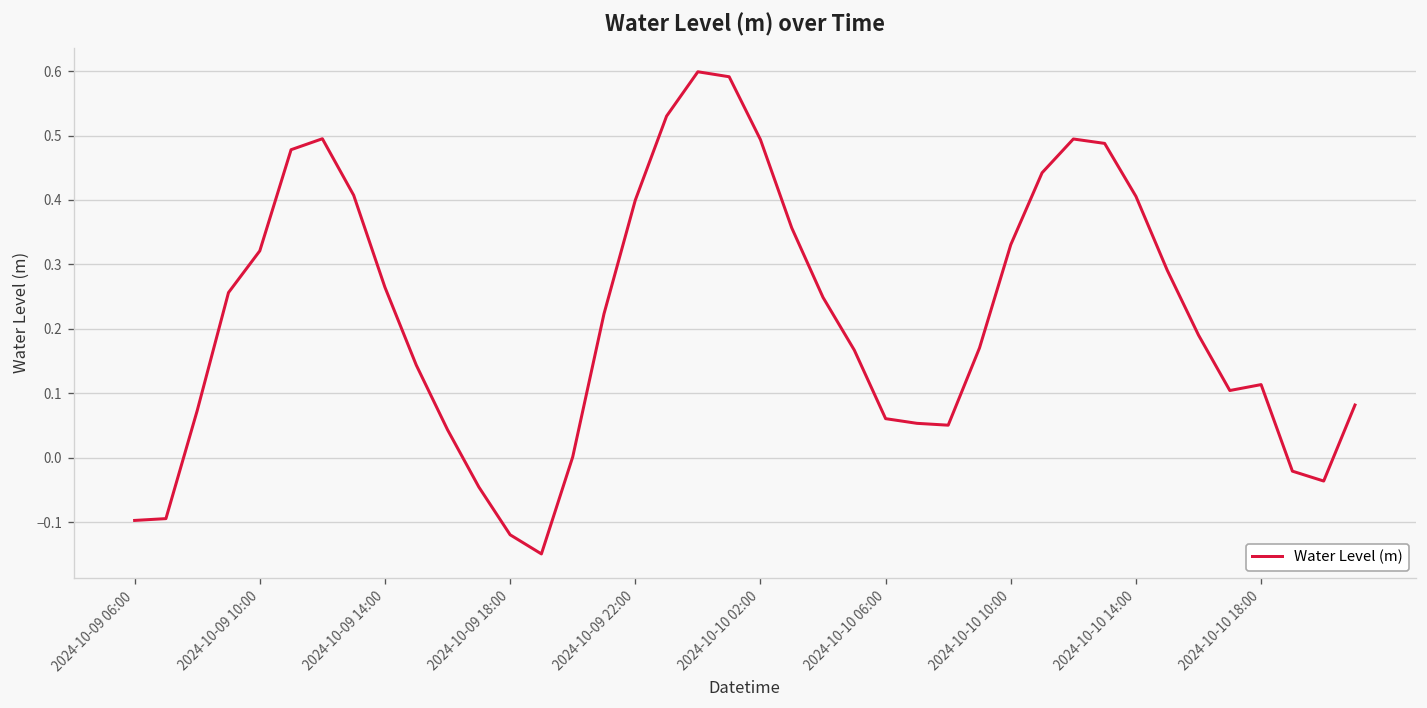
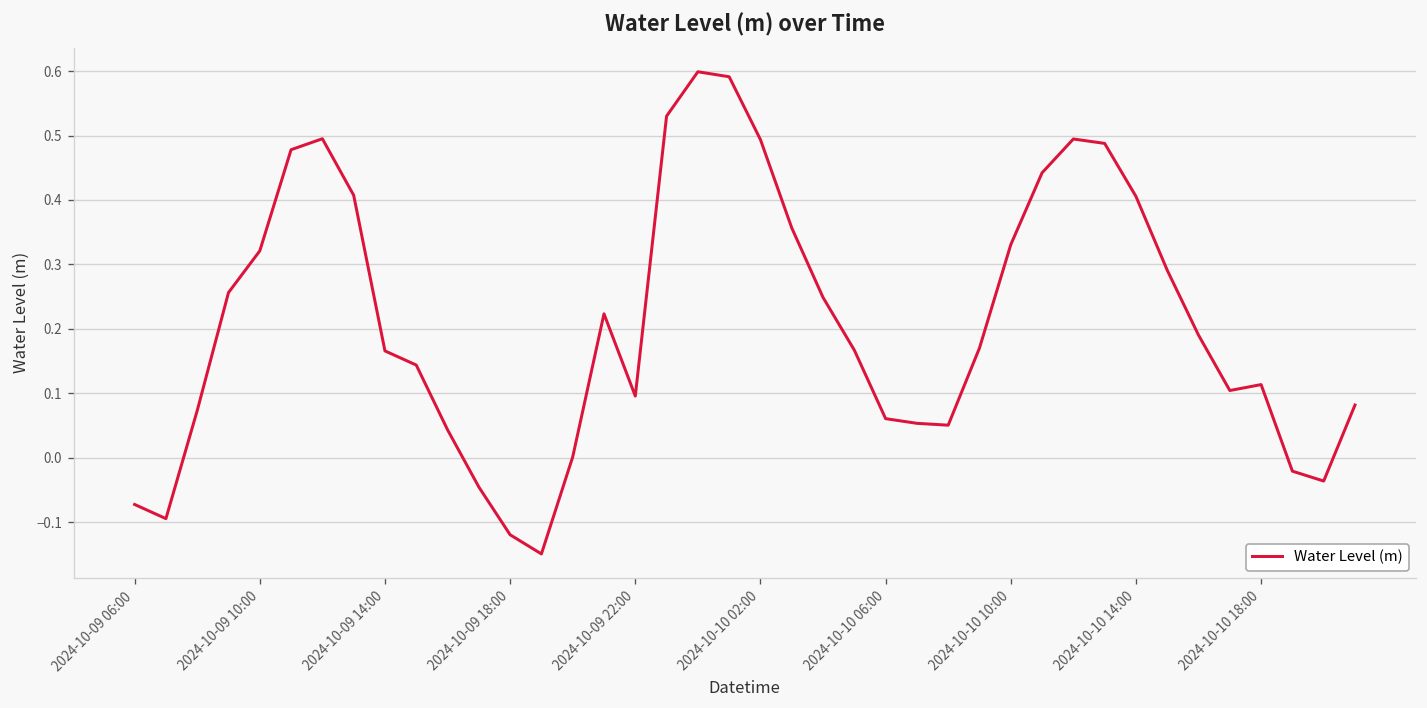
  {
-   "2024-10-09 06:00": -0.10,
+   "2024-10-09 06:00": -0.07,
    "2024-10-09 10:00": 0.32,
-   "2024-10-09 14:00": 0.26,
+   "2024-10-09 14:00": 0.17,
    "2024-10-09 18:00": -0.12,
-   "2024-10-09 22:00": 0.40,
+   "2024-10-09 22:00": 0.10,
    "2024-10-10 02:00": 0.49,
    "2024-10-10 06:00": 0.06,
    "2024-10-10 10:00": 0.33,
    "2024-10-10 14:00": 0.41,
    "2024-10-10 18:00": 0.11
  }
